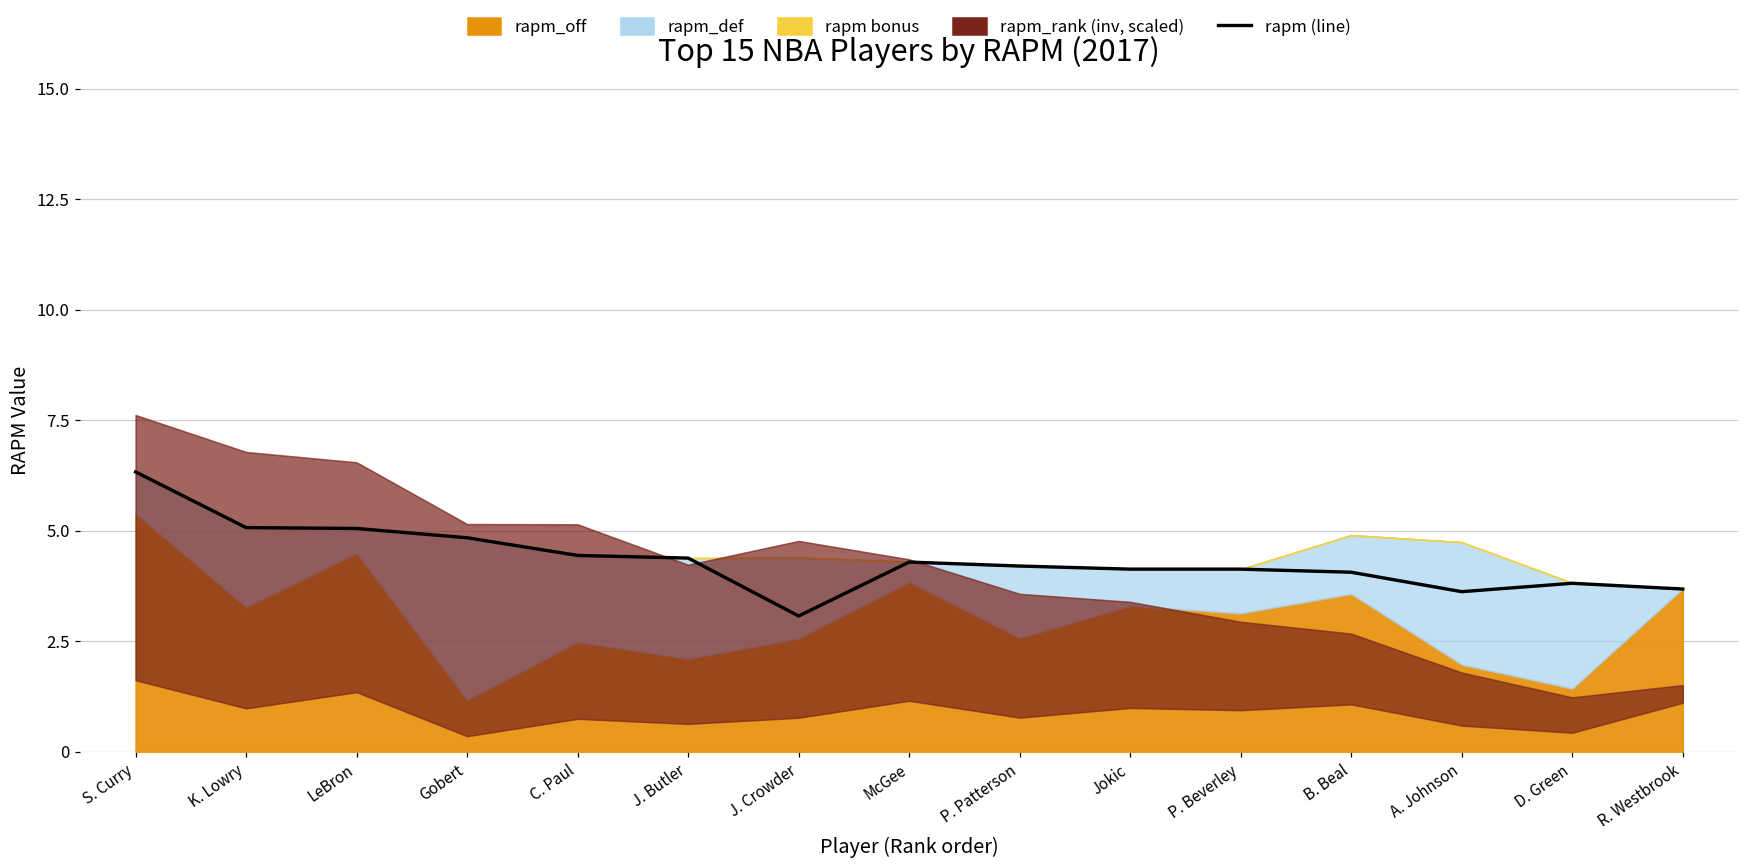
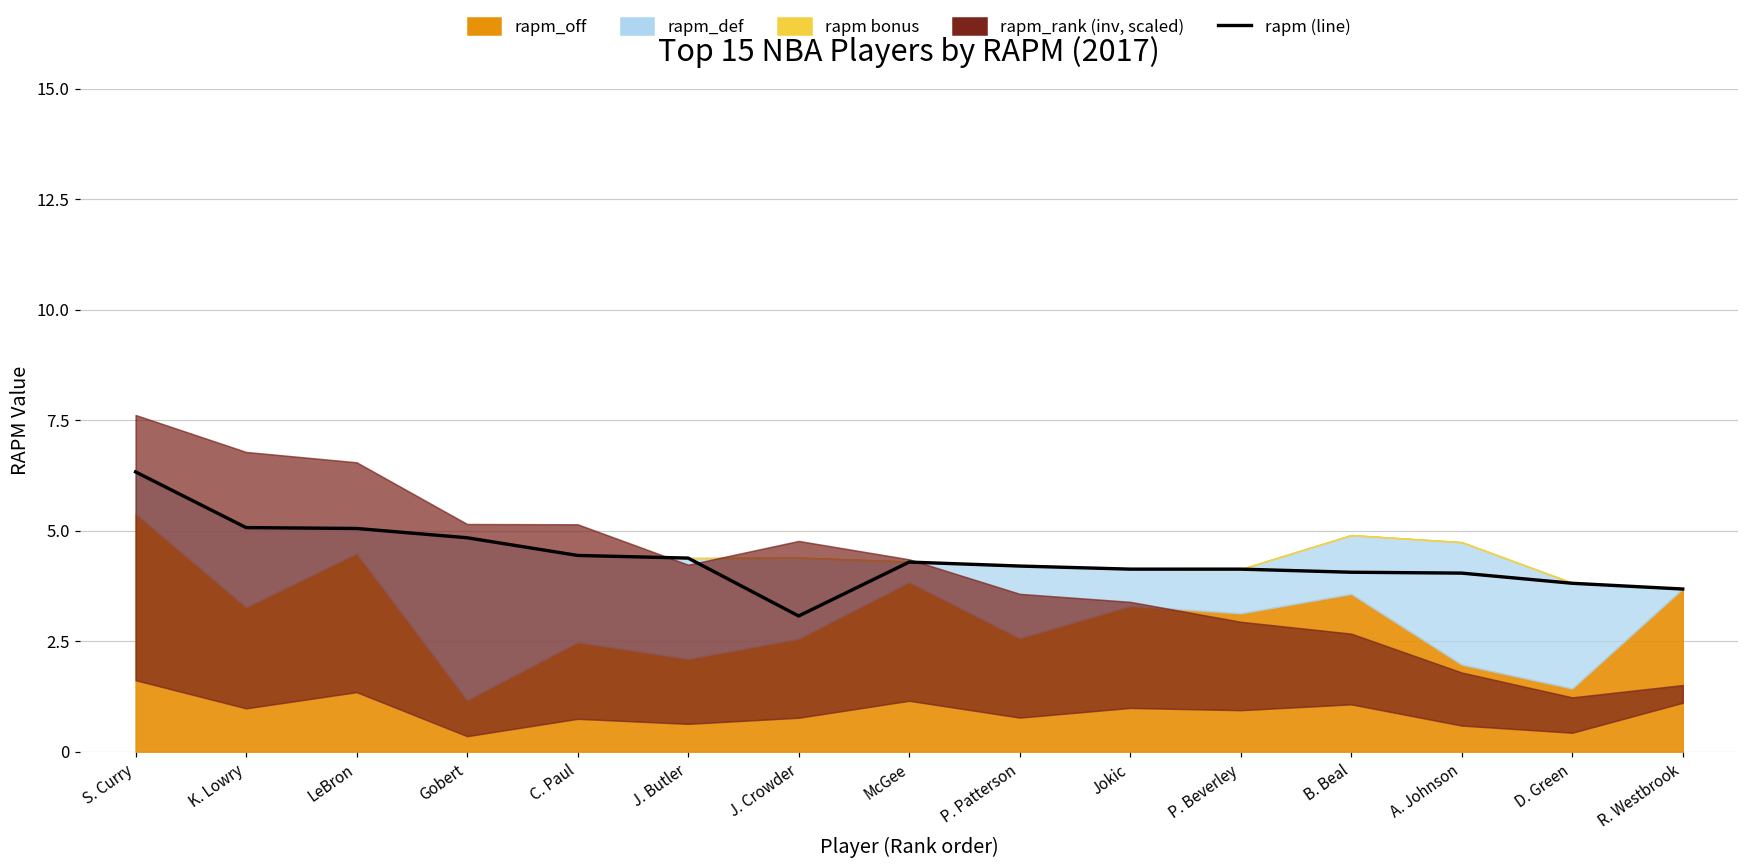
  {
    "rapm_off": {
      "S. Curry": 5.4,
      "K. Lowry": 3.3,
      "LeBron": 4.5,
      "Gobert": 1.2,
      "C. Paul": 2.5,
      "J. Butler": 2.1,
      "J. Crowder": 2.6,
      "McGee": 3.8,
      "P. Patterson": 2.6,
      "Jokic": 3.3,
      "P. Beverley": 3.1,
      "B. Beal": 3.6,
      "A. Johnson": 2.0,
      "D. Green": 1.4
    },
    "rapm (line)": {
      "J. Crowder": 3.1,
      "B. Beal": 4.1,
-     "A. Johnson": 3.6
+     "A. Johnson": 4.0
    }
  }
